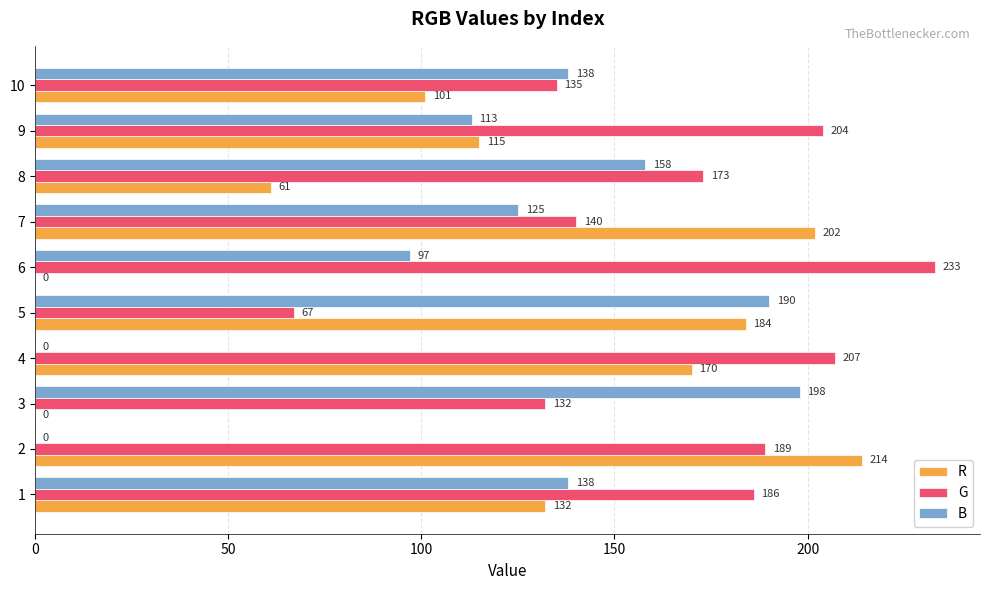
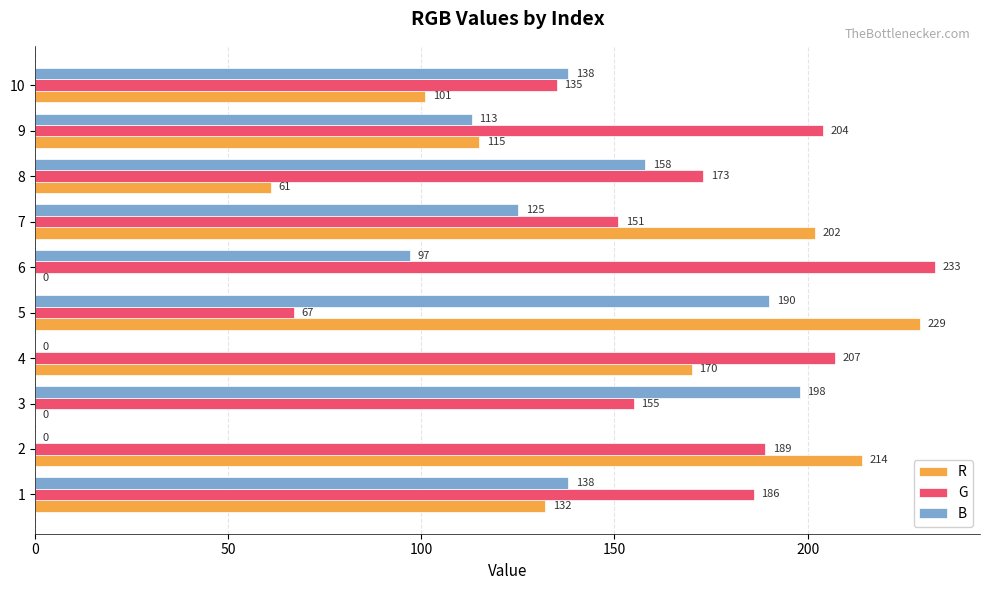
  {
    "R": {
      "10": 101,
      "9": 115,
      "8": 61,
      "7": 202,
      "6": 0,
-     "5": 184,
+     "5": 229,
      "4": 170,
      "3": 0,
      "2": 214,
      "1": 132
    },
    "G": {
      "10": 135,
      "9": 204,
      "8": 173,
-     "7": 140,
+     "7": 151,
      "6": 233,
      "5": 67,
      "4": 207,
-     "3": 132,
+     "3": 155,
      "2": 189,
      "1": 186
    },
    "B": {
      "10": 138,
      "9": 113,
      "8": 158,
      "7": 125,
      "6": 97,
      "5": 190,
      "4": 0,
      "3": 198,
      "2": 0,
      "1": 138
    }
  }
